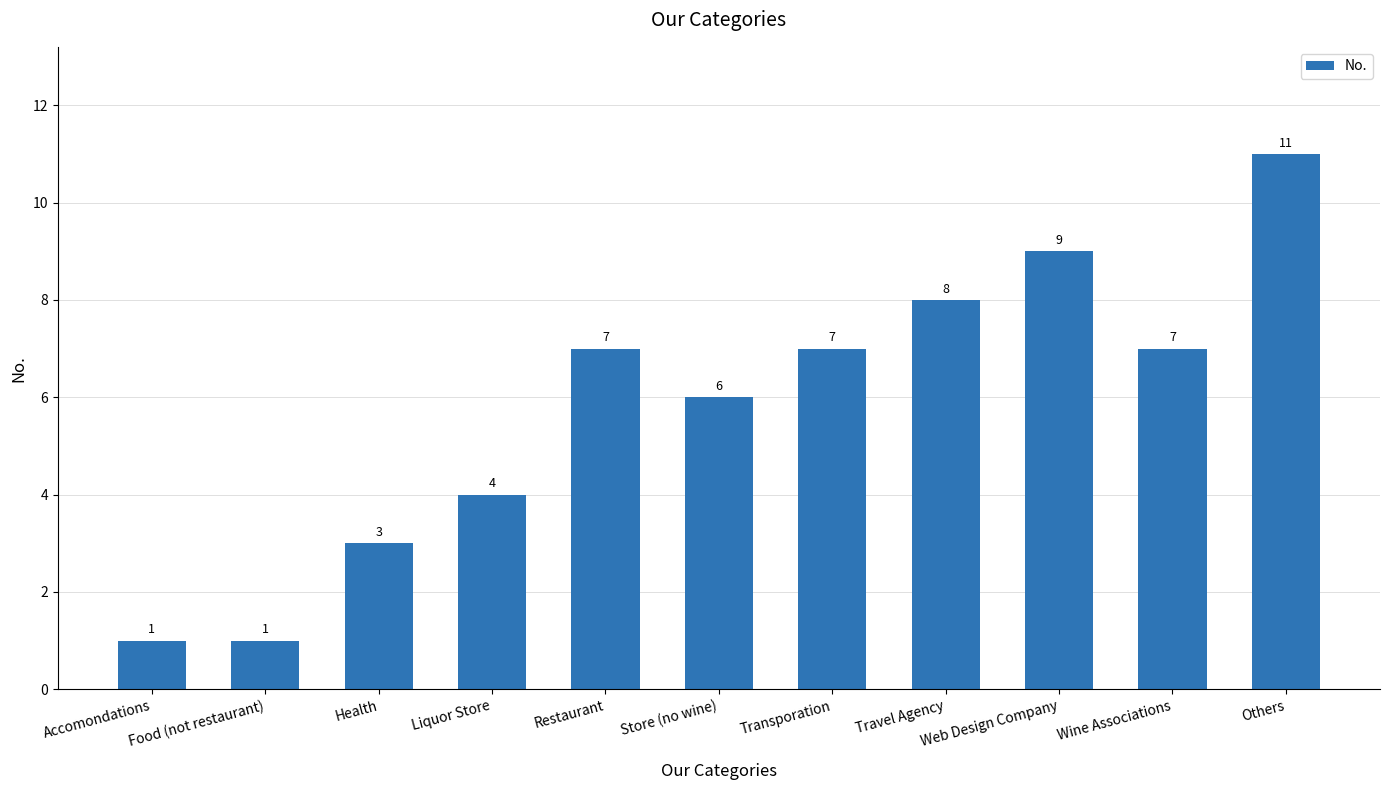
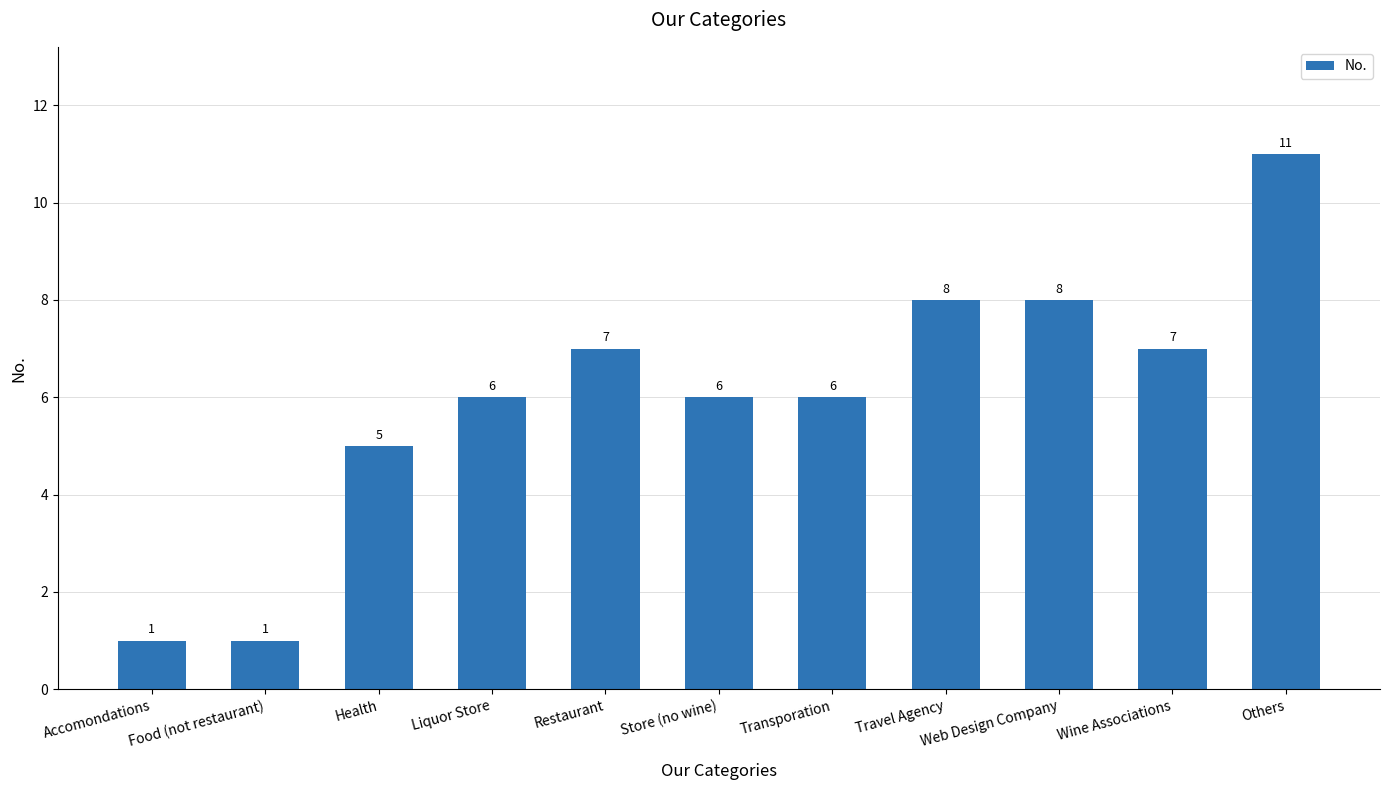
  {
    "Accomondations": 1,
    "Food (not restaurant)": 1,
-   "Health": 3,
-   "Liquor Store": 4,
+   "Health": 5,
+   "Liquor Store": 6,
    "Restaurant": 7,
    "Store (no wine)": 6,
-   "Transporation": 7,
+   "Transporation": 6,
    "Travel Agency": 8,
-   "Web Design Company": 9,
+   "Web Design Company": 8,
    "Wine Associations": 7,
    "Others": 11
  }
